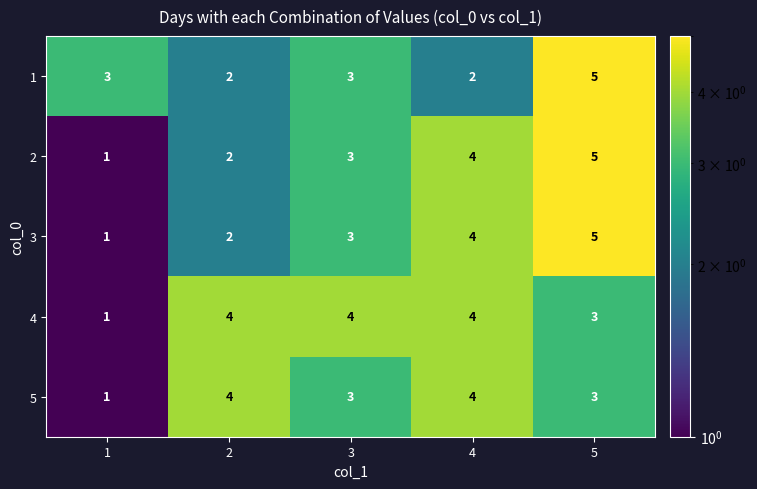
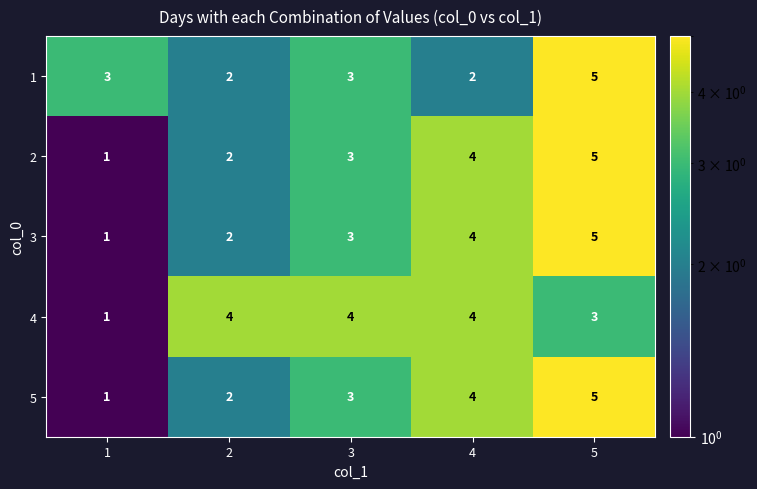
  {
    "1": {
      "1": 3,
      "2": 2,
      "3": 3,
      "4": 2,
      "5": 5
    },
    "2": {
      "1": 1,
      "2": 2,
      "3": 3,
      "4": 4,
      "5": 5
    },
    "3": {
      "1": 1,
      "2": 2,
      "3": 3,
      "4": 4,
      "5": 5
    },
    "4": {
      "1": 1,
      "2": 4,
      "3": 4,
      "4": 4,
      "5": 3
    },
    "5": {
      "1": 1,
-     "2": 4,
+     "2": 2,
      "3": 3,
      "4": 4,
-     "5": 3
+     "5": 5
    }
  }
